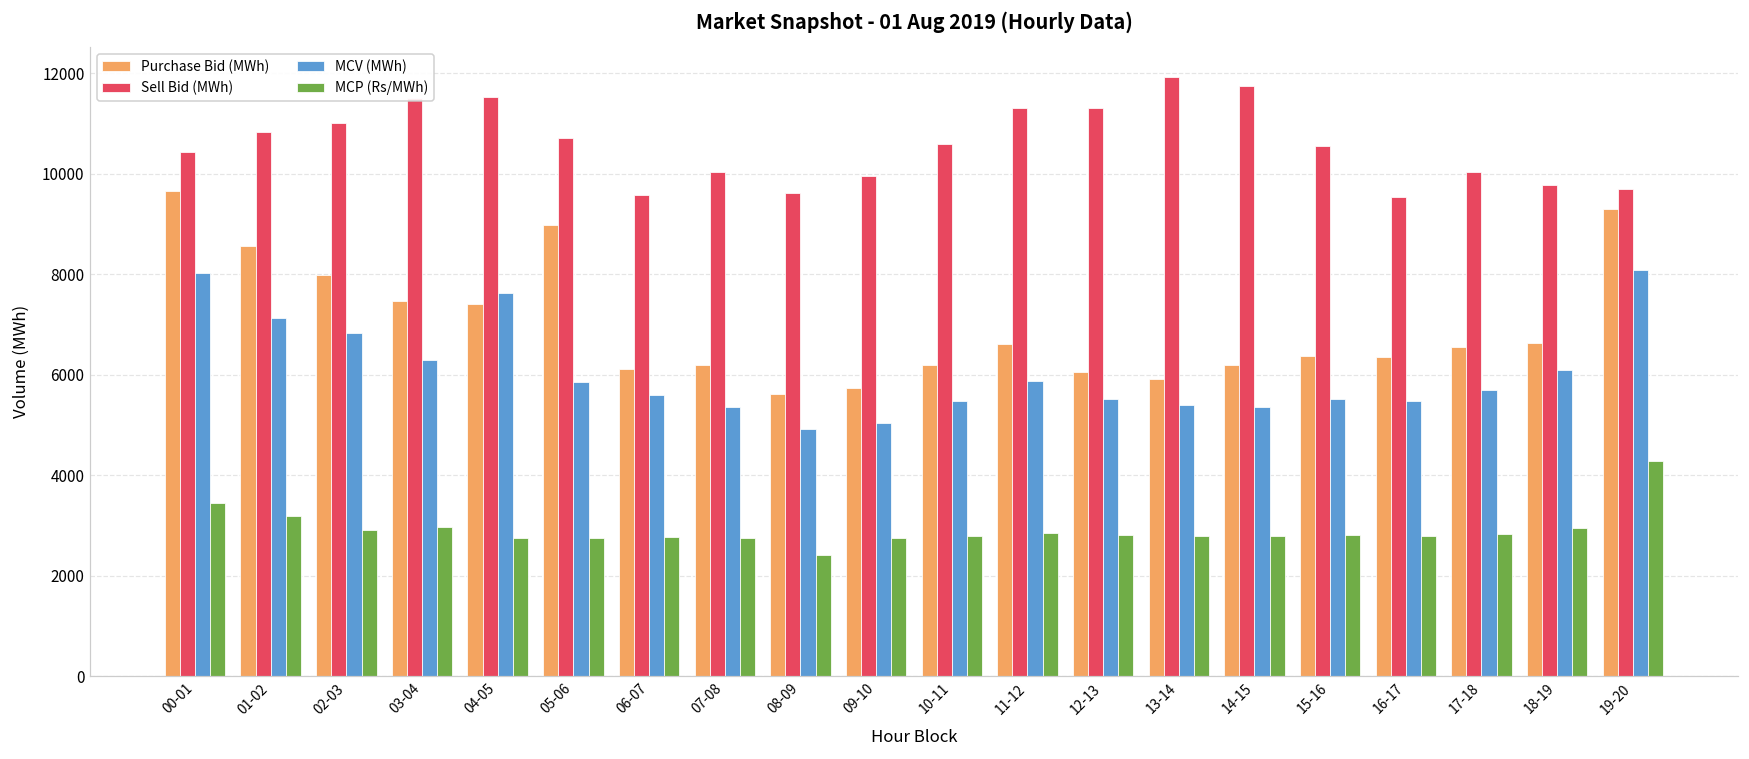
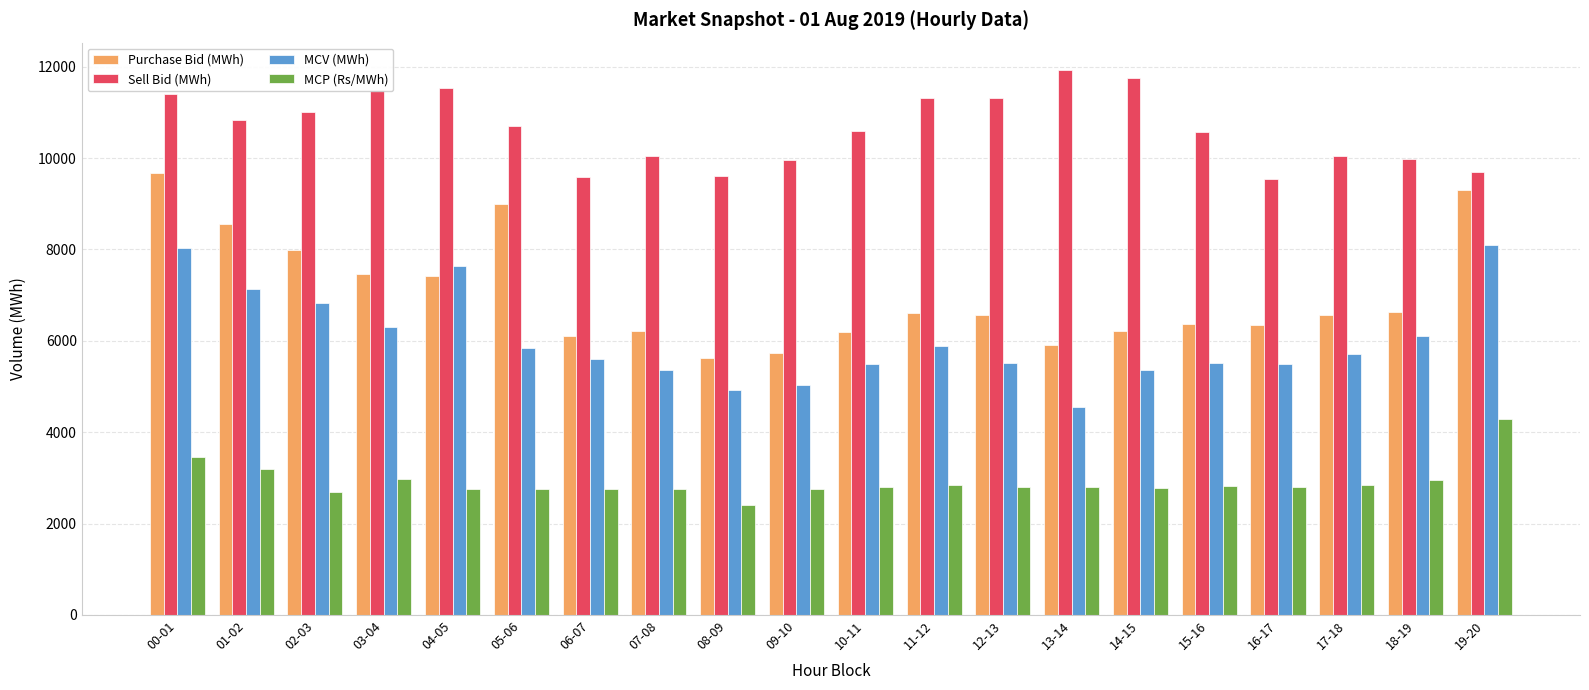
  {
    "Purchase Bid (MWh)": {
      "00-01": 9700,
      "01-02": 8600,
      "02-03": 8000,
      "03-04": 7500,
      "04-05": 7400,
      "05-06": 9000,
      "06-07": 6100,
      "07-08": 6200,
      "08-09": 5600,
      "09-10": 5700,
      "10-11": 6200,
      "11-12": 6600,
-     "12-13": 6100,
+     "12-13": 6600,
      "13-14": 5900,
      "14-15": 6200,
      "15-16": 6400,
      "16-17": 6400,
      "17-18": 6600,
      "18-19": 6600,
      "19-20": 9300
    },
    "Sell Bid (MWh)": {
-     "00-01": 10400,
+     "00-01": 11400,
      "01-02": 10800,
      "02-03": 11000,
      "04-05": 11500,
      "05-06": 10700,
      "06-07": 9600,
      "07-08": 10000,
      "08-09": 9600,
      "09-10": 10000,
      "10-11": 10600,
      "11-12": 11300,
      "12-13": 11300,
      "13-14": 11900,
      "14-15": 11800,
      "15-16": 10600,
      "16-17": 9500,
      "17-18": 10000,
-     "18-19": 9800,
+     "18-19": 10000,
      "19-20": 9700
    },
    "MCV (MWh)": {
      "00-01": 8000,
      "01-02": 7100,
      "02-03": 6800,
      "03-04": 6300,
      "04-05": 7600,
      "05-06": 5900,
      "06-07": 5600,
      "07-08": 5400,
      "08-09": 4900,
      "09-10": 5000,
      "10-11": 5500,
      "11-12": 5900,
      "12-13": 5500,
-     "13-14": 5400,
+     "13-14": 4600,
      "14-15": 5400,
      "15-16": 5500,
      "16-17": 5500,
      "17-18": 5700,
      "18-19": 6100,
      "19-20": 8100
    },
    "MCP (Rs/MWh)": {
      "00-01": 3500,
      "01-02": 3200,
-     "02-03": 2900,
+     "02-03": 2700,
      "03-04": 3000,
      "04-05": 2700,
      "05-06": 2700,
      "06-07": 2800,
      "07-08": 2800,
      "08-09": 2400,
      "09-10": 2800,
      "10-11": 2800,
      "11-12": 2800,
      "12-13": 2800,
      "13-14": 2800,
      "14-15": 2800,
      "15-16": 2800,
      "16-17": 2800,
      "17-18": 2800,
      "18-19": 3000,
      "19-20": 4300
    }
  }
